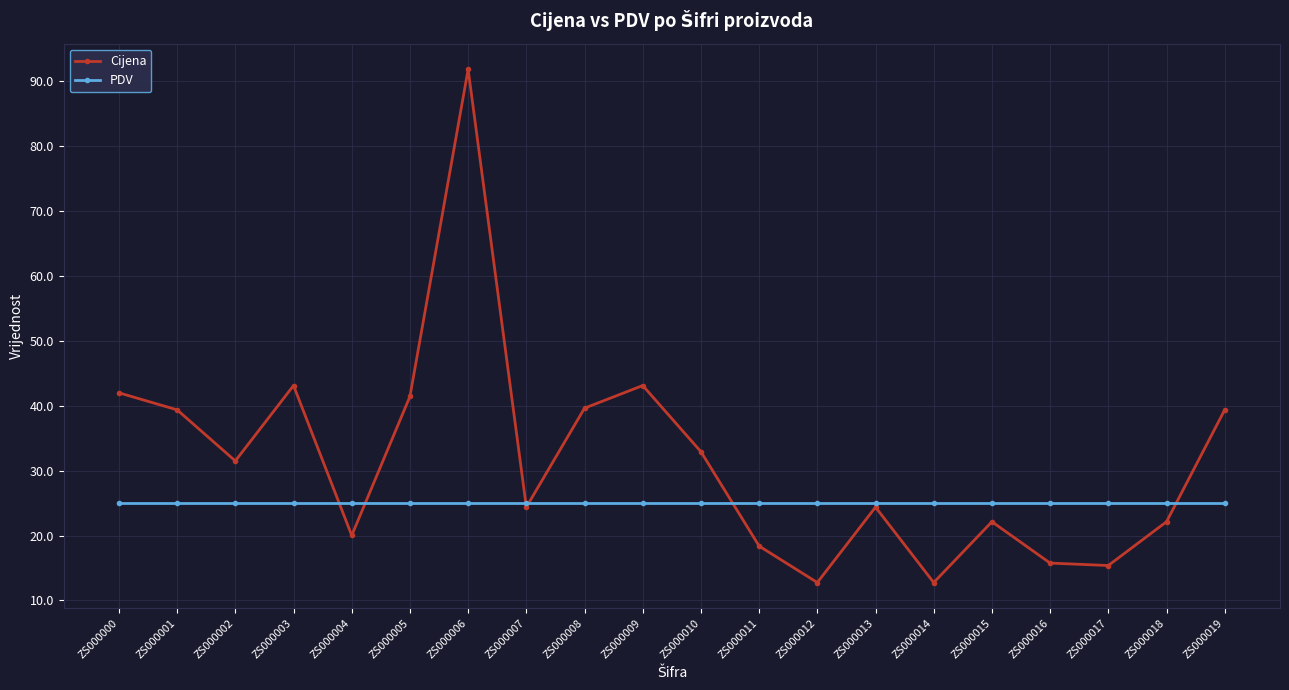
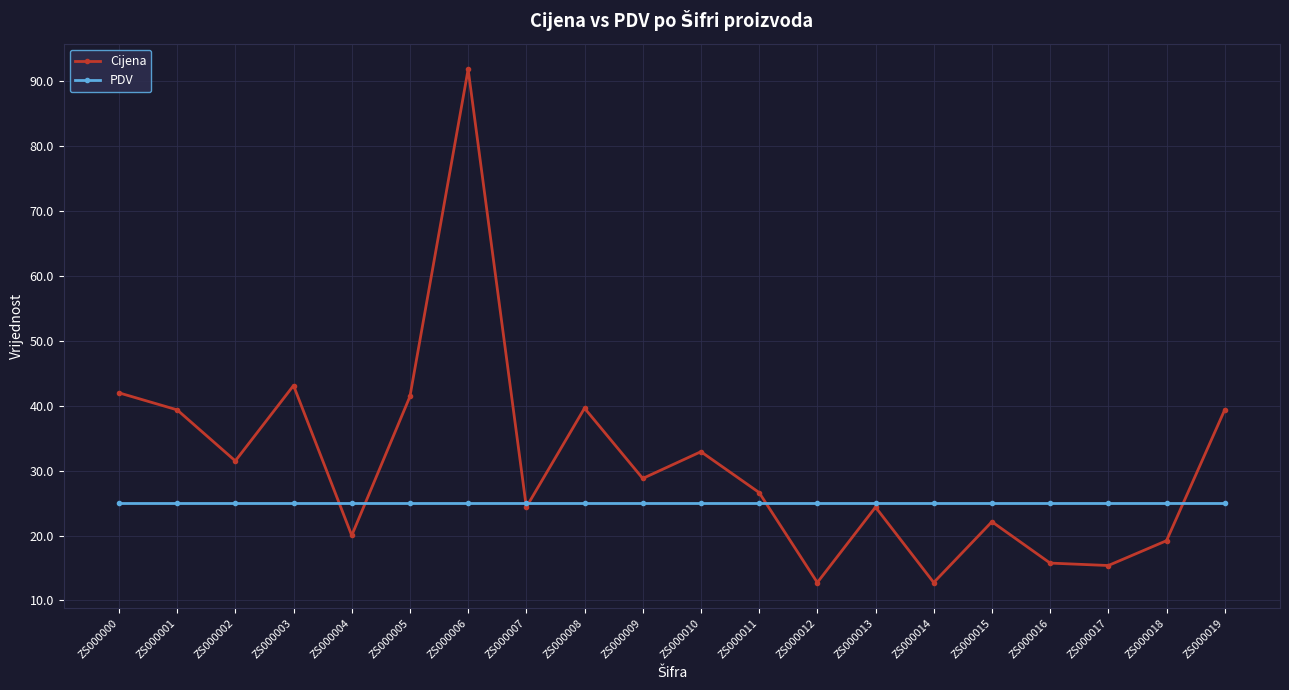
  {
    "Cijena": {
      "ZS000000": 42,
      "ZS000001": 39,
      "ZS000002": 32,
      "ZS000003": 43,
      "ZS000004": 20,
      "ZS000005": 41,
      "ZS000006": 92,
      "ZS000007": 24,
      "ZS000008": 40,
-     "ZS000009": 43,
+     "ZS000009": 29,
      "ZS000010": 33,
-     "ZS000011": 18,
+     "ZS000011": 27,
      "ZS000012": 13,
      "ZS000013": 24,
      "ZS000014": 13,
      "ZS000015": 22,
      "ZS000016": 16,
      "ZS000017": 15,
-     "ZS000018": 22,
+     "ZS000018": 19,
      "ZS000019": 39
    },
    "PDV": {
      "ZS000000": 25,
      "ZS000001": 25,
      "ZS000002": 25,
      "ZS000003": 25,
      "ZS000004": 25,
      "ZS000005": 25,
      "ZS000006": 25,
      "ZS000007": 25,
      "ZS000008": 25,
      "ZS000009": 25,
      "ZS000010": 25,
      "ZS000011": 25,
      "ZS000012": 25,
      "ZS000013": 25,
      "ZS000014": 25,
      "ZS000015": 25,
      "ZS000016": 25,
      "ZS000017": 25,
      "ZS000018": 25,
      "ZS000019": 25
    }
  }
